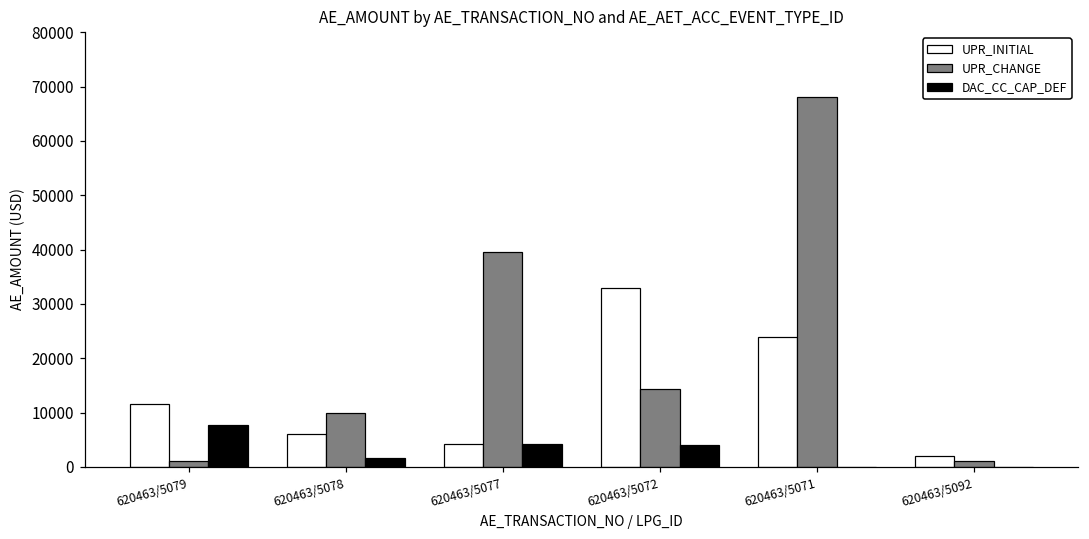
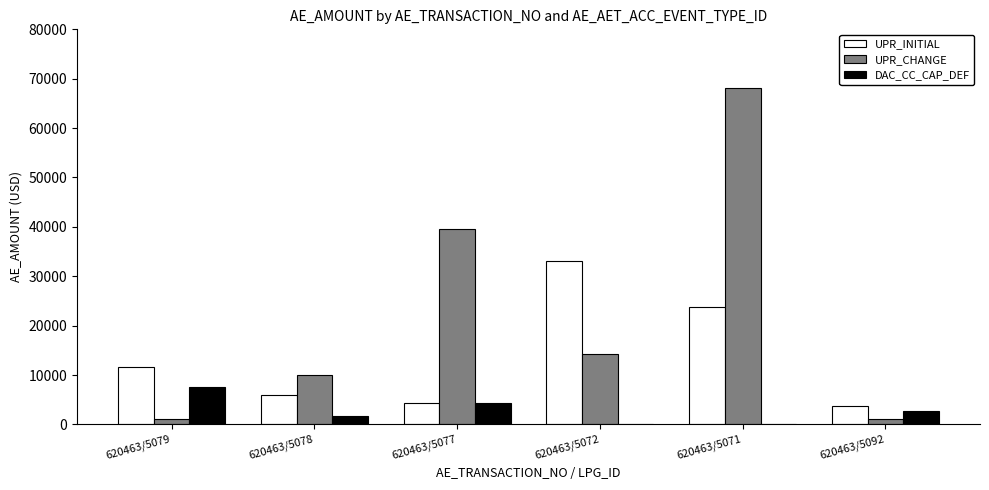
  {
    "UPR_INITIAL": {
      "620463/5079": 12000,
      "620463/5078": 6000,
      "620463/5077": 4000,
      "620463/5072": 33000,
      "620463/5071": 24000,
-     "620463/5092": 2000
+     "620463/5092": 4000
    },
    "UPR_CHANGE": {
      "620463/5079": 1000,
      "620463/5078": 10000,
      "620463/5077": 40000,
      "620463/5072": 14000,
      "620463/5071": 68000,
      "620463/5092": 1000
    },
    "DAC_CC_CAP_DEF": {
      "620463/5079": 8000,
      "620463/5078": 2000,
      "620463/5077": 4000,
-     "620463/5072": 4000,
+     "620463/5072": 0,
      "620463/5071": 0,
-     "620463/5092": 0
+     "620463/5092": 3000
    }
  }
